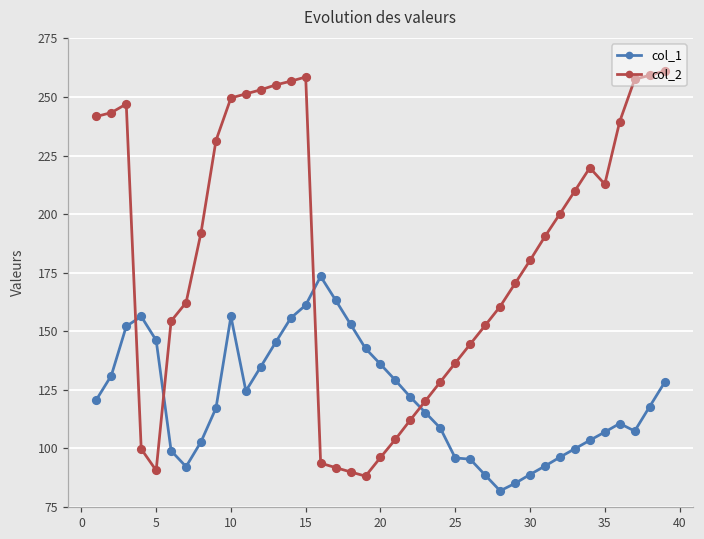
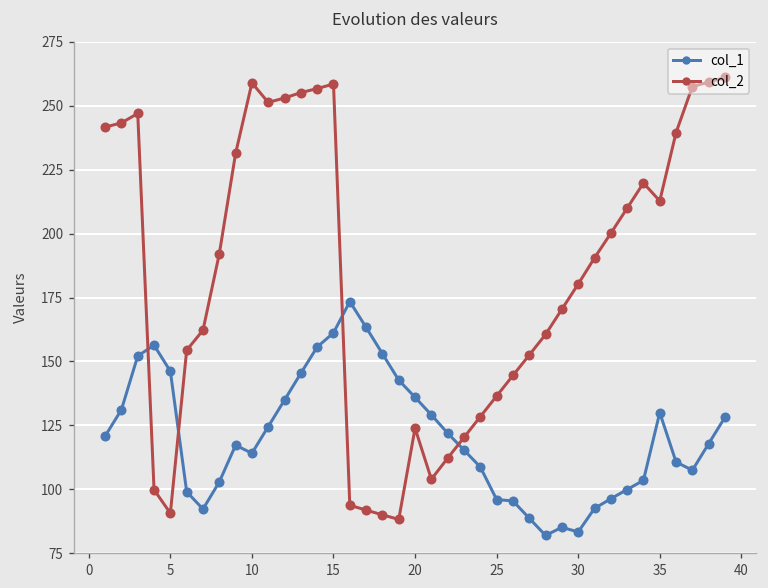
  {
    "col_1": {
      "5": 146,
-     "10": 156,
+     "10": 114,
      "15": 161,
      "20": 136,
      "25": 96,
-     "30": 89,
-     "35": 107
+     "30": 83,
+     "35": 130
    },
    "col_2": {
      "5": 91,
-     "10": 250,
+     "10": 259,
      "15": 259,
-     "20": 96,
+     "20": 124,
      "25": 136,
      "30": 180,
      "35": 213
    }
  }
